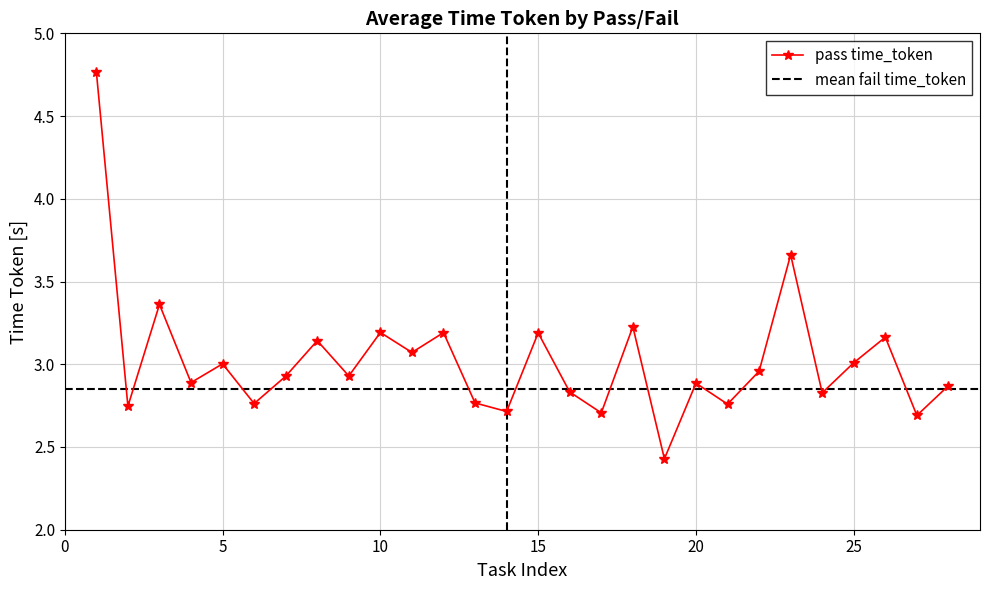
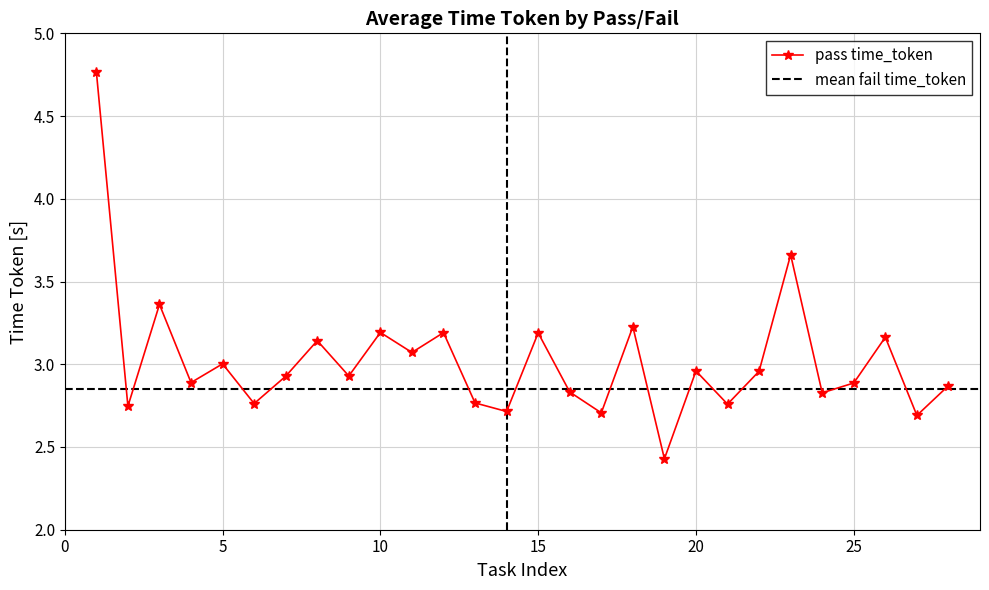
  {
    "5": 3.00,
    "10": 3.19,
    "15": 3.19,
-   "20": 2.89,
-   "25": 3.01
+   "20": 2.96,
+   "25": 2.89
  }
